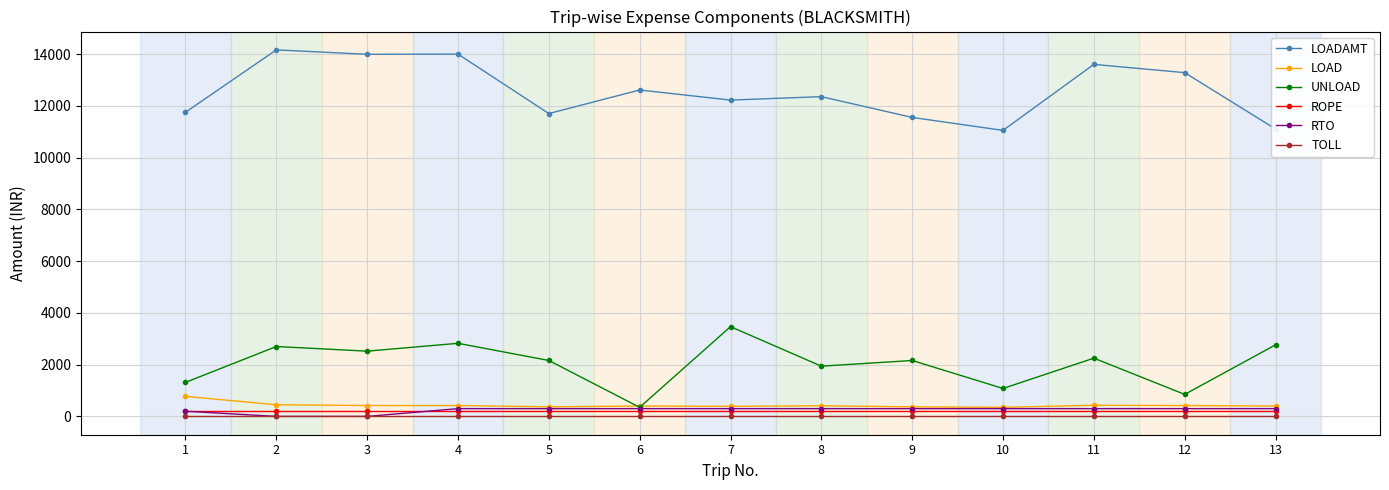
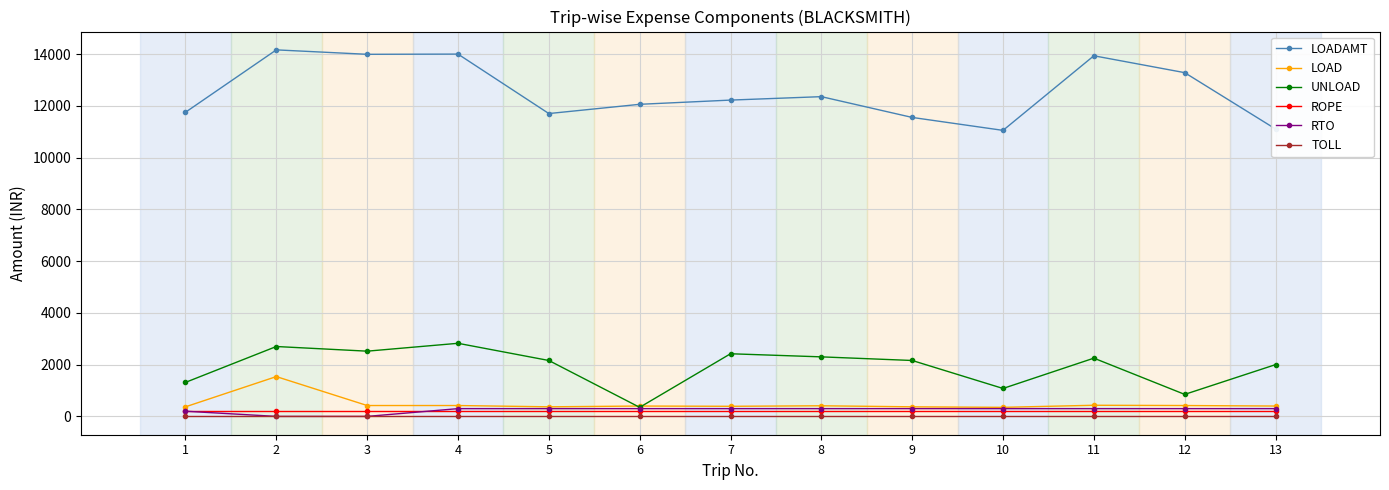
  {
    "LOADAMT": {
      "1": 11800,
      "2": 14200,
      "3": 14000,
      "4": 14000,
      "5": 11700,
-     "6": 12600,
+     "6": 12100,
      "7": 12200,
      "8": 12400,
      "9": 11600,
      "10": 11100,
-     "11": 13600,
+     "11": 13900,
      "12": 13300
    },
    "LOAD": {
-     "1": 800,
-     "2": 500,
+     "1": 400,
+     "2": 1500,
      "3": 400,
      "4": 400,
      "8": 400,
      "11": 400,
      "12": 400,
      "13": 400
    },
    "UNLOAD": {
      "1": 1300,
      "2": 2700,
      "3": 2500,
      "4": 2800,
      "5": 2200,
-     "7": 3500,
-     "8": 1900,
+     "7": 2400,
+     "8": 2300,
      "9": 2200,
      "10": 1100,
      "11": 2300,
      "12": 900,
-     "13": 2800
+     "13": 2000
    },
    "ROPE": {
      "2": 200,
      "3": 200,
      "4": 200,
      "5": 200,
      "6": 200,
      "7": 200,
      "8": 200,
      "9": 200,
      "10": 200,
      "11": 200,
      "12": 200,
      "13": 200
    },
    "RTO": {
      "4": 300,
      "8": 300,
      "11": 300,
      "12": 300,
      "13": 300
    },
    "TOLL": {
      "1": 0,
      "4": 0,
      "5": 0,
      "6": 0,
      "7": 0,
      "8": 0,
      "9": 0,
      "10": 0,
      "11": 0,
      "12": 0,
      "13": 0
    }
  }
